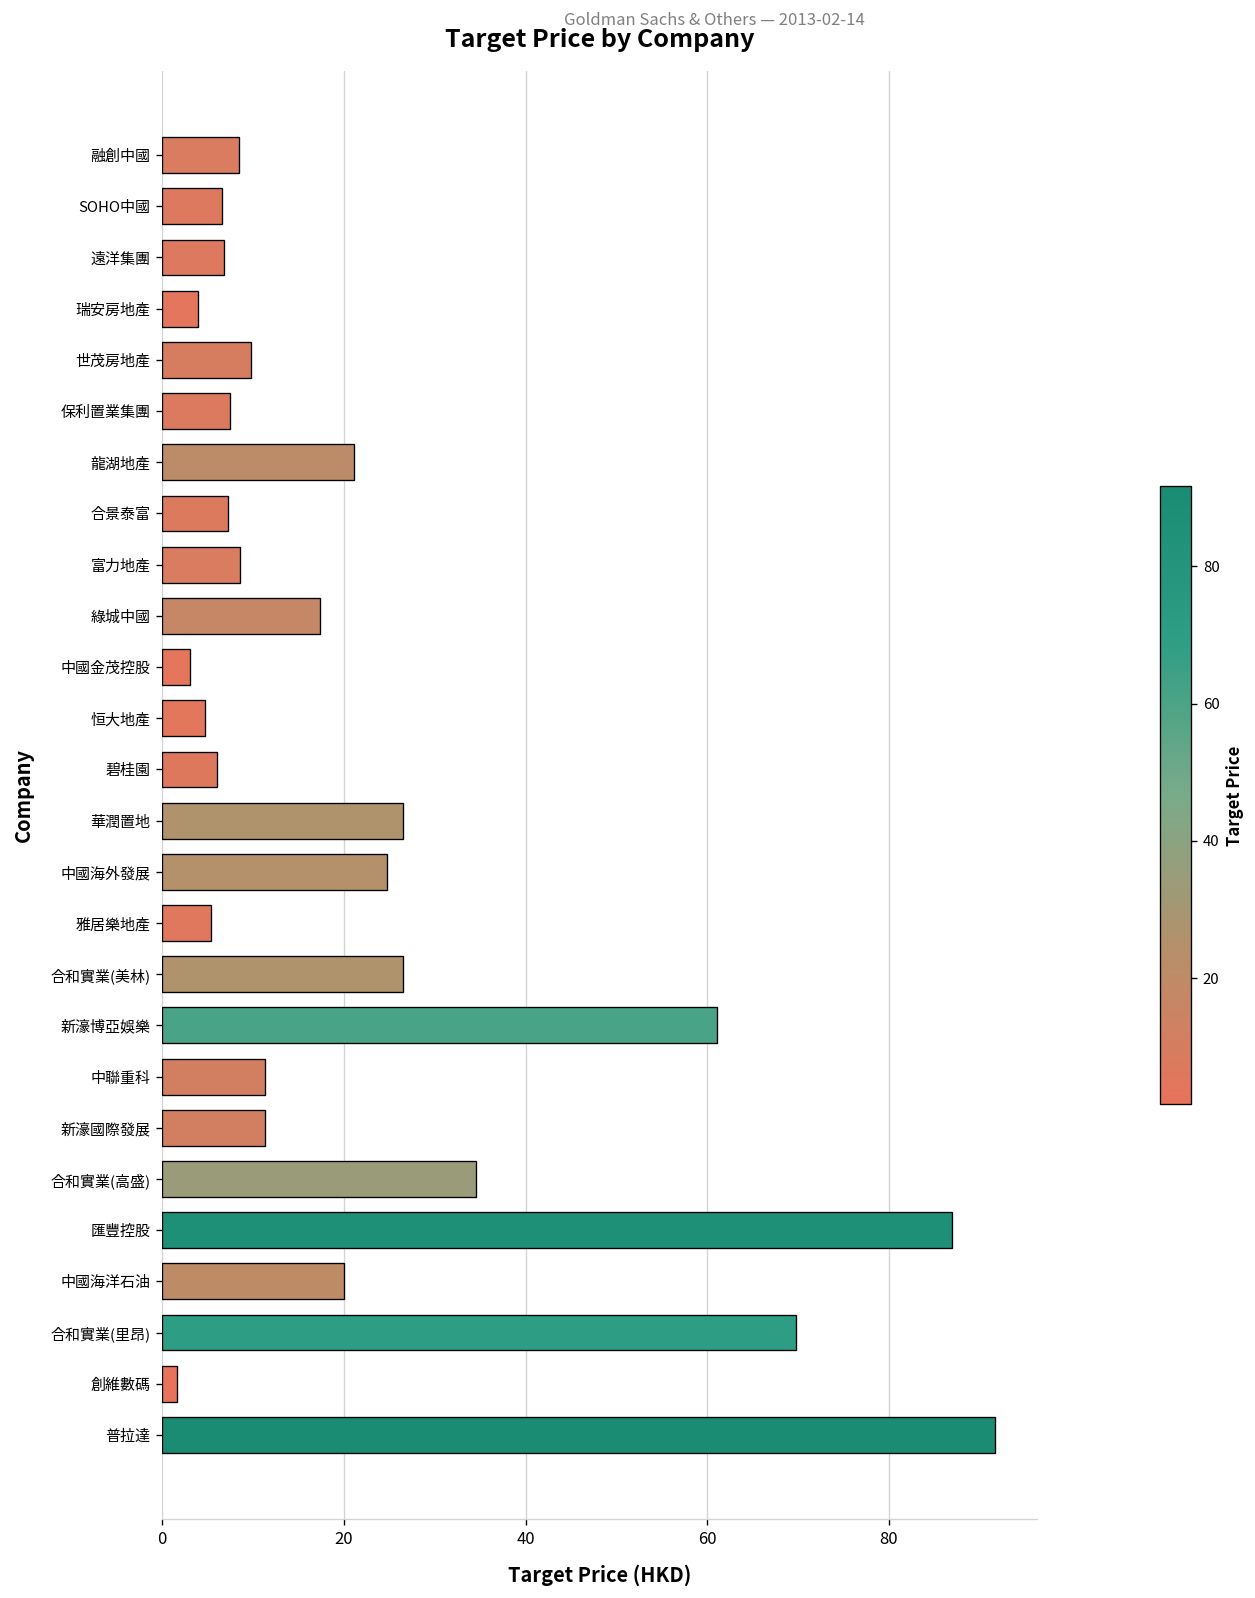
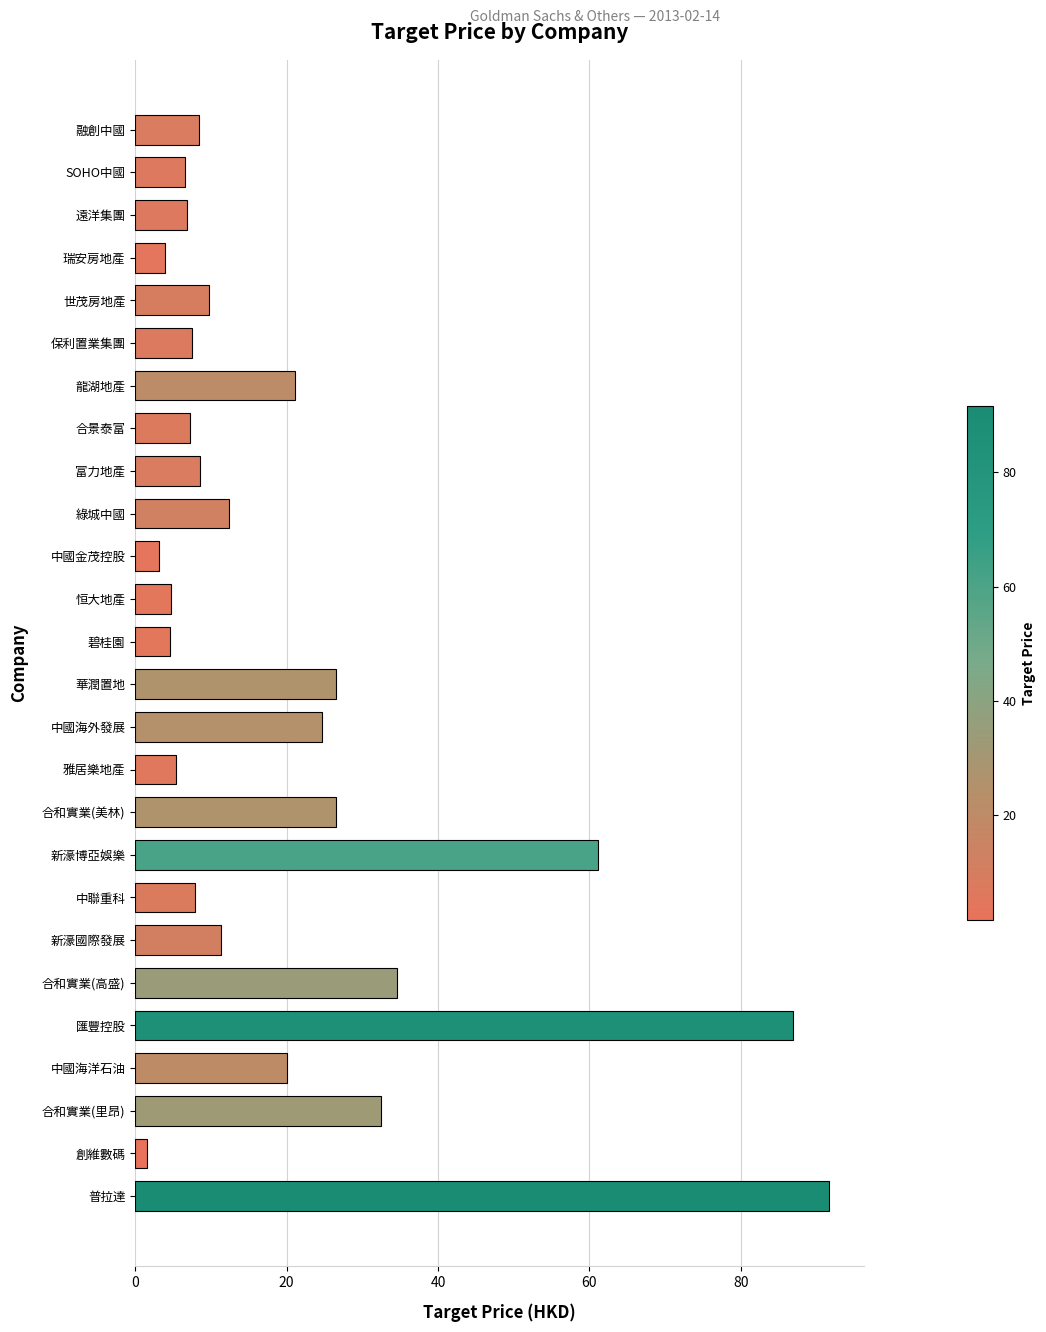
  {
    "融創中國": 9,
    "SOHO中國": 7,
    "遠洋集團": 7,
    "瑞安房地產": 4,
    "世茂房地產": 10,
    "保利置業集團": 8,
    "龍湖地產": 21,
    "合景泰富": 7,
    "富力地產": 9,
-   "綠城中國": 17,
+   "綠城中國": 12,
    "中國金茂控股": 3,
    "恒大地產": 5,
-   "碧桂園": 6,
+   "碧桂園": 5,
    "華潤置地": 27,
    "中國海外發展": 25,
    "雅居樂地產": 5,
    "合和實業(美林)": 27,
    "新濠博亞娛樂": 61,
-   "中聯重科": 11,
+   "中聯重科": 8,
    "新濠國際發展": 11,
    "合和實業(高盛)": 35,
    "匯豐控股": 87,
    "中國海洋石油": 20,
-   "合和實業(里昂)": 70,
+   "合和實業(里昂)": 33,
    "創維數碼": 2,
    "普拉達": 92
  }
